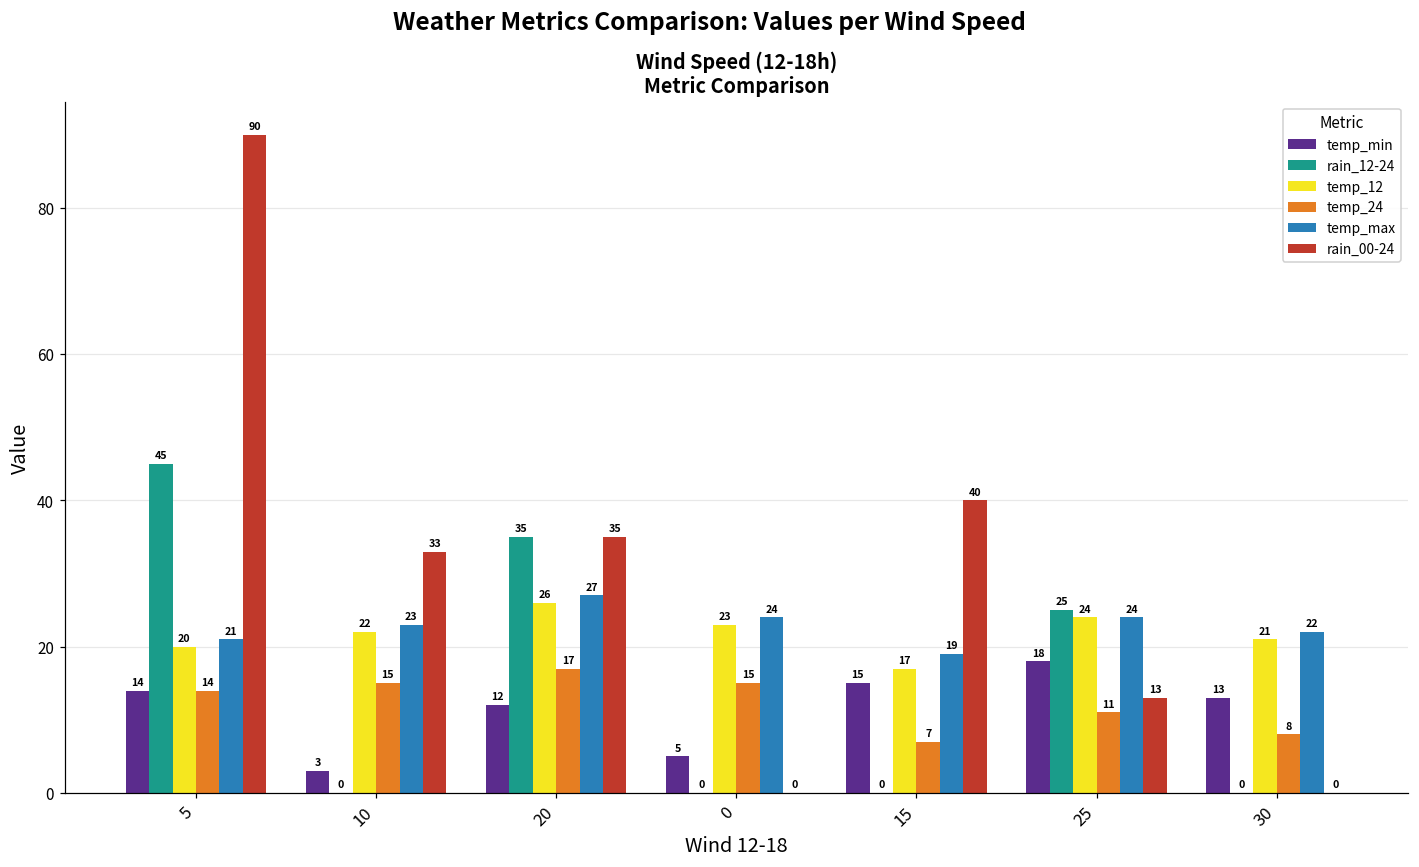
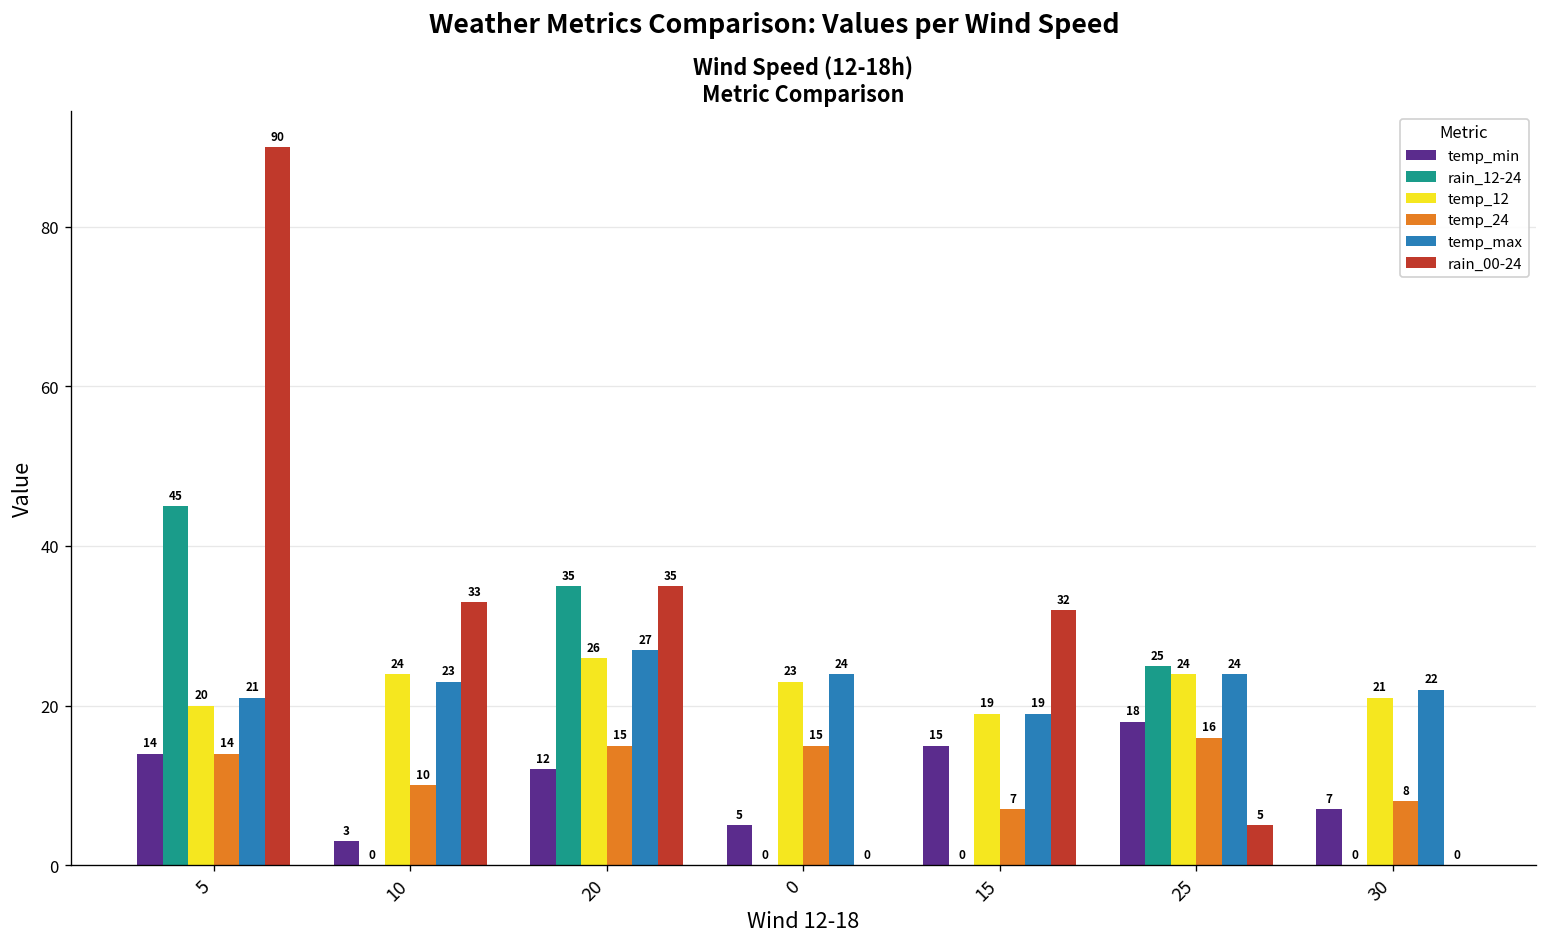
  {
    "temp_min": {
      "5": 14,
      "10": 3,
      "20": 12,
      "0": 5,
      "15": 15,
      "25": 18,
-     "30": 13
+     "30": 7
    },
    "temp_12": {
      "5": 20,
-     "10": 22,
+     "10": 24,
      "20": 26,
      "0": 23,
-     "15": 17,
+     "15": 19,
      "25": 24,
      "30": 21
    },
    "temp_24": {
      "5": 14,
-     "10": 15,
-     "20": 17,
+     "10": 10,
+     "20": 15,
      "0": 15,
      "15": 7,
-     "25": 11,
+     "25": 16,
      "30": 8
    },
    "rain_00-24": {
      "5": 90,
      "10": 33,
      "20": 35,
      "0": 0,
-     "15": 40,
-     "25": 13,
+     "15": 32,
+     "25": 5,
      "30": 0
    }
  }
